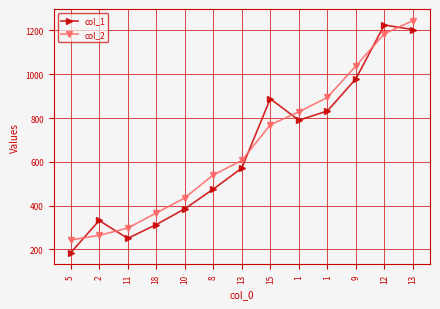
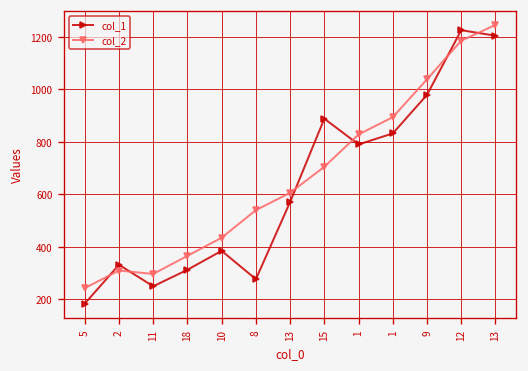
  {
    "col_1": {
      "5": 180,
      "2": 330,
      "11": 250,
      "18": 310,
      "10": 390,
-     "8": 480,
+     "8": 280,
      "15": 890,
      "9": 980,
      "12": 1230
    },
    "col_2": {
      "5": 240,
-     "2": 260,
+     "2": 310,
      "11": 300,
      "18": 370,
      "10": 440,
      "8": 540,
-     "15": 770,
+     "15": 710,
      "9": 1040,
      "12": 1190
    }
  }
